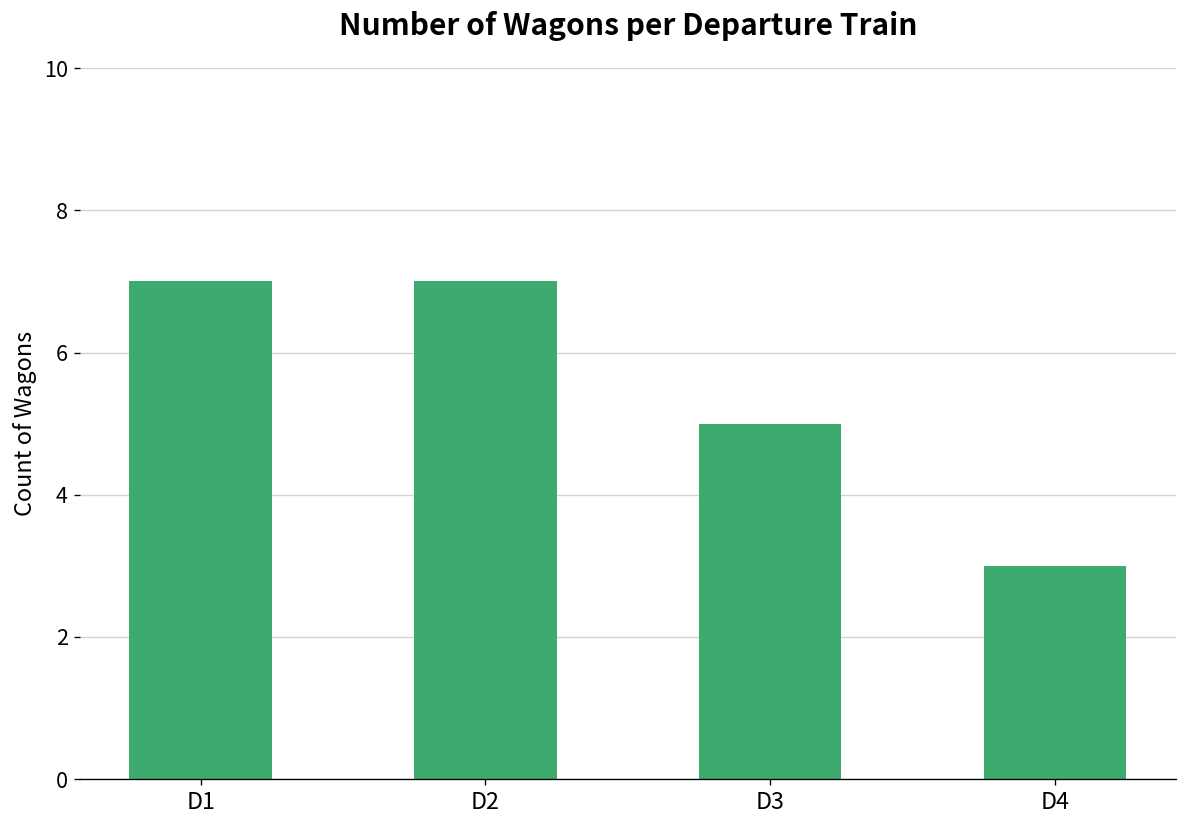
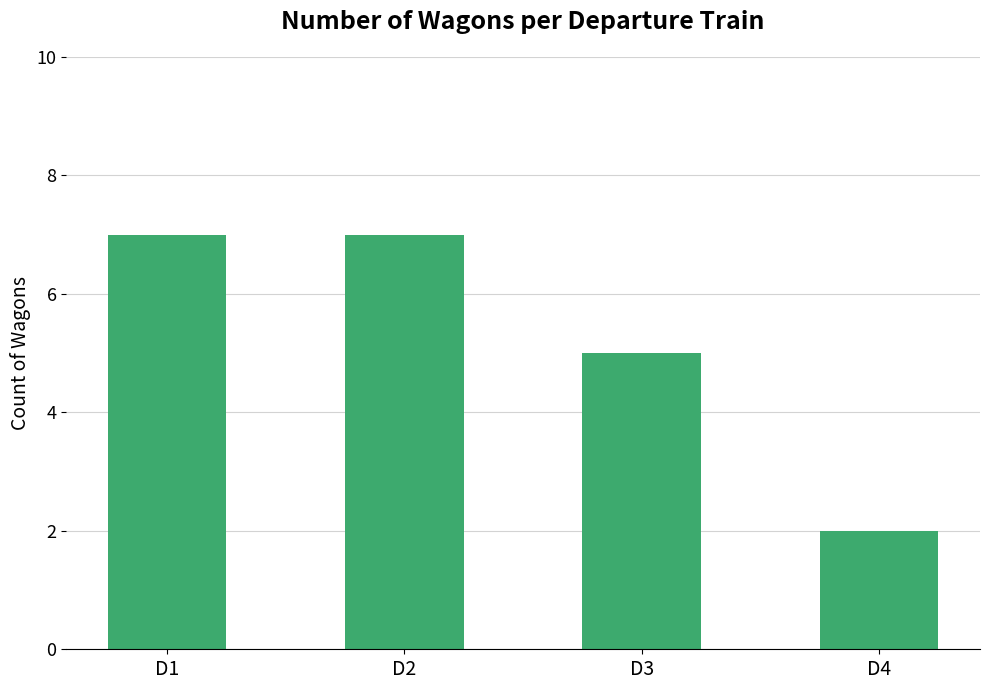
  {
    "D1": 7,
    "D2": 7,
    "D3": 5,
-   "D4": 3
+   "D4": 2
  }
